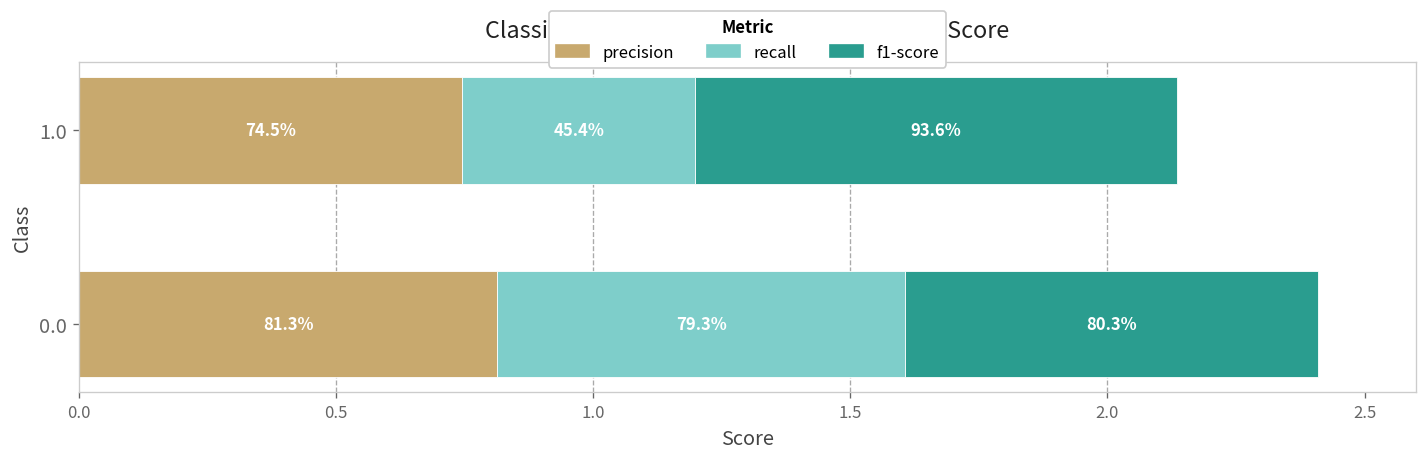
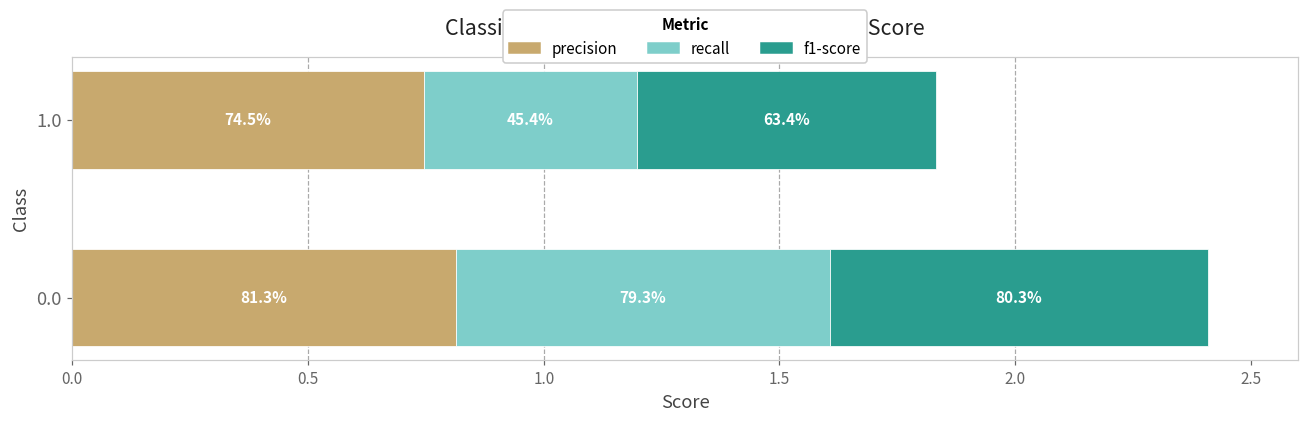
  {
    "precision": {
      "1.0": "74.5%",
      "0.0": "81.3%"
    },
    "recall": {
      "1.0": "45.4%",
      "0.0": "79.3%"
    },
    "f1-score": {
-     "1.0": "93.6%",
+     "1.0": "63.4%",
      "0.0": "80.3%"
    }
  }
